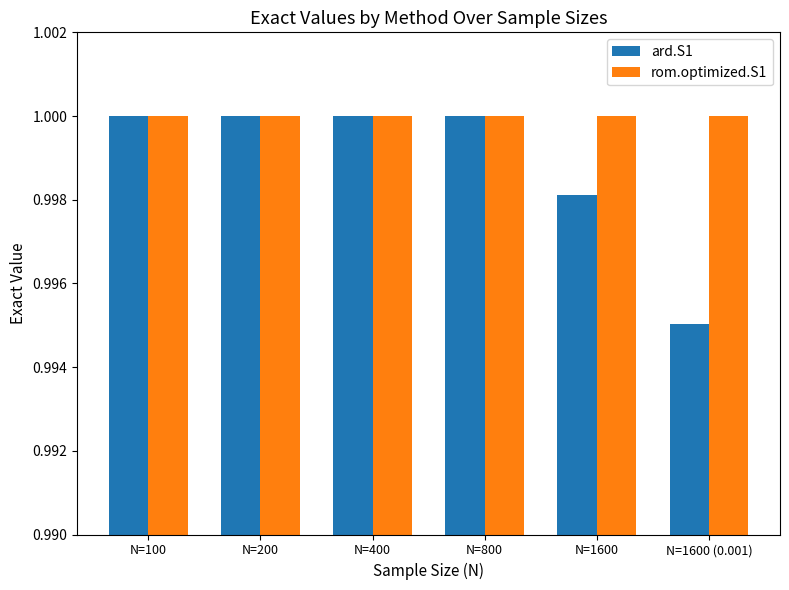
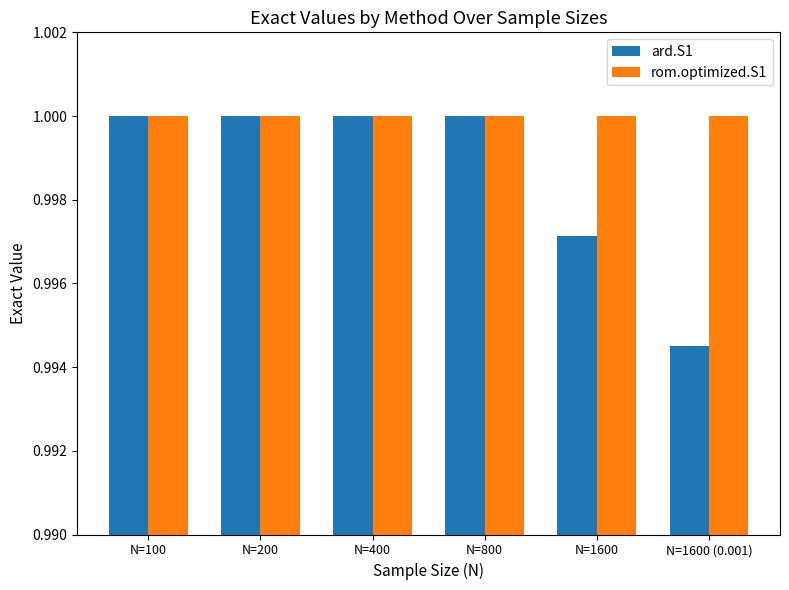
  {
    "ard.S1": {
      "N=100": 1.0000,
      "N=200": 1.0000,
      "N=400": 1.0000,
      "N=800": 1.0000,
-     "N=1600": 0.9981,
-     "N=1600 (0.001)": 0.9950
+     "N=1600": 0.9971,
+     "N=1600 (0.001)": 0.9945
    },
    "rom.optimized.S1": {
      "N=100": 1.0000,
      "N=200": 1.0000,
      "N=400": 1.0000,
      "N=800": 1.0000,
      "N=1600": 1.0000,
      "N=1600 (0.001)": 1.0000
    }
  }
